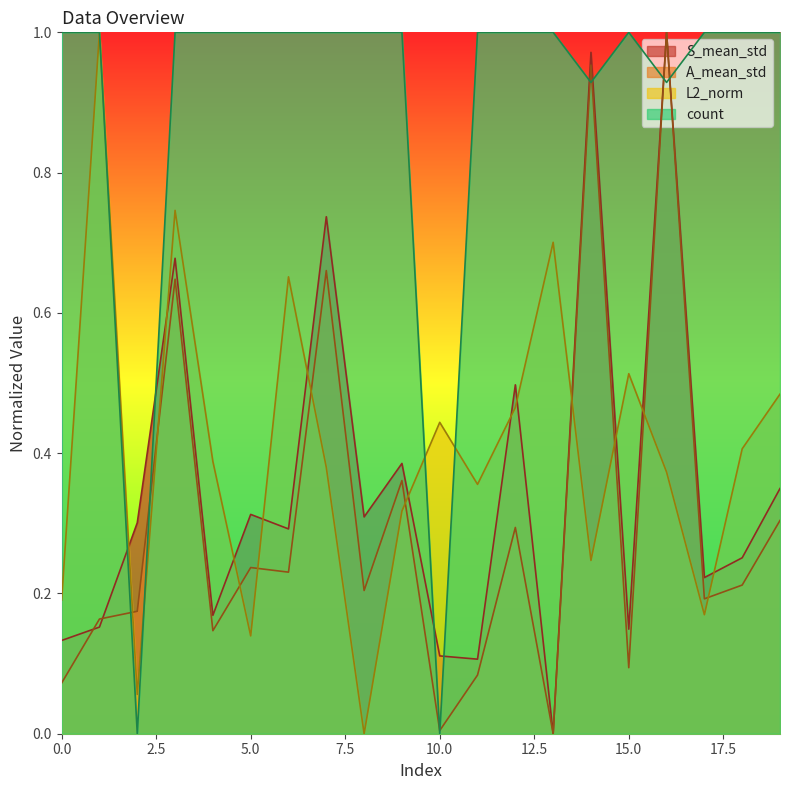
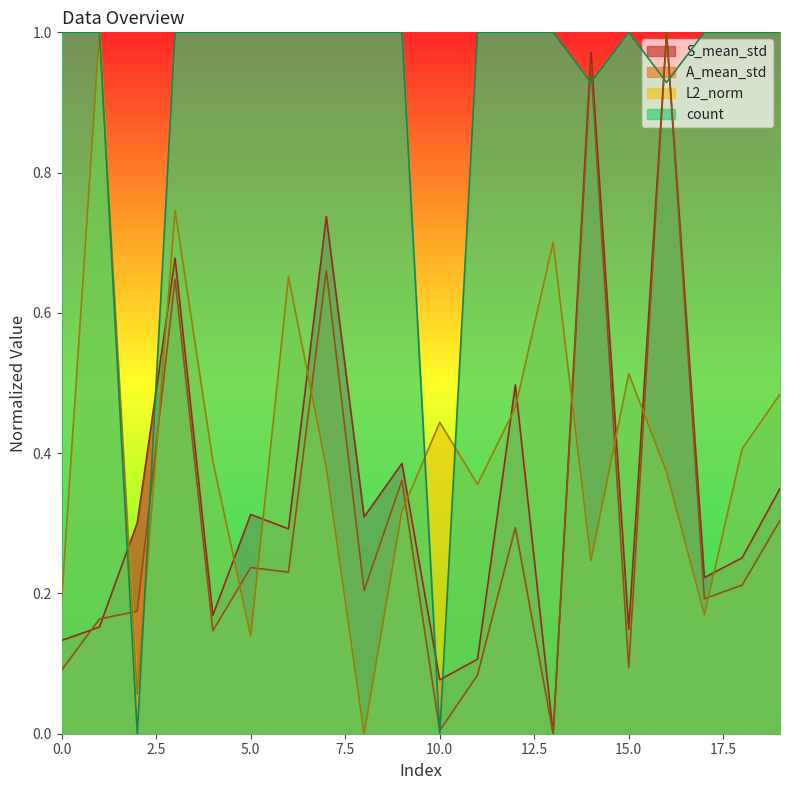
  {
    "S_mean_std": {
      "0.0": 0.13,
      "5.0": 0.31,
-     "10.0": 0.11,
+     "10.0": 0.08,
      "15.0": 0.15
    },
    "A_mean_std": {
-     "0.0": 0.07,
+     "0.0": 0.09,
      "5.0": 0.24,
      "10.0": 0.00,
      "15.0": 0.09
    },
    "L2_norm": {
      "0.0": 0.19,
      "5.0": 0.14,
      "10.0": 0.44,
      "15.0": 0.51
    },
    "count": {
      "0.0": 1.00,
      "5.0": 1.00,
      "10.0": 0.00,
      "15.0": 1.00
    }
  }
